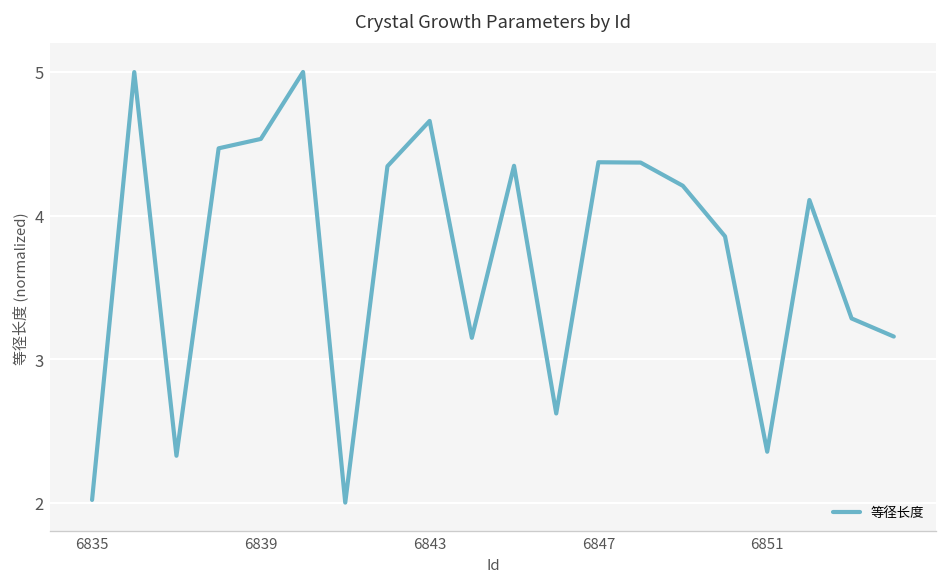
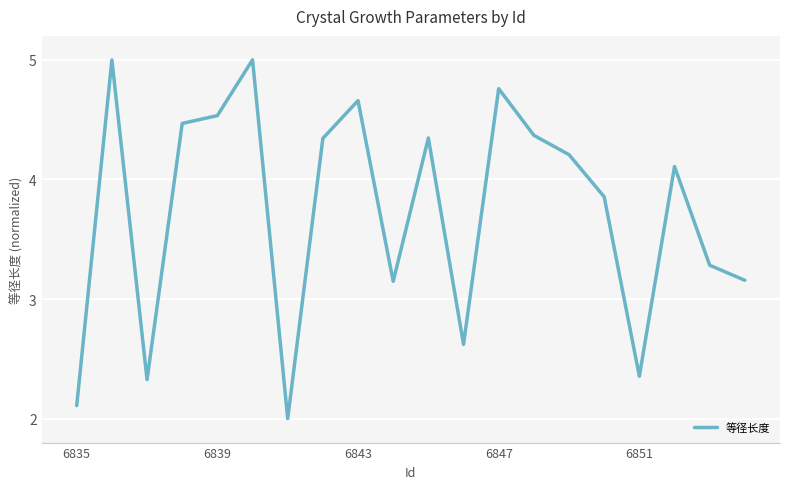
  {
-   "6835": 2.02,
+   "6835": 2.11,
    "6839": 4.53,
    "6843": 4.66,
-   "6847": 4.37,
+   "6847": 4.76,
    "6851": 2.35
  }
